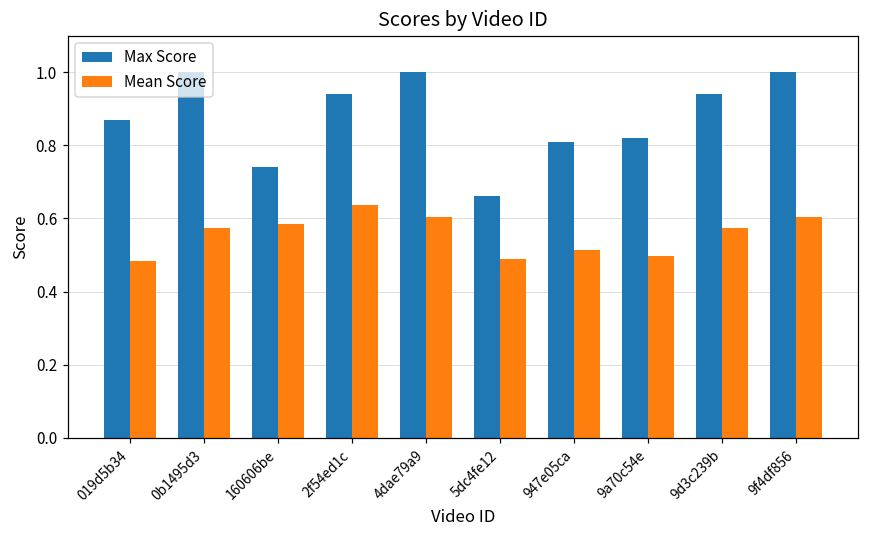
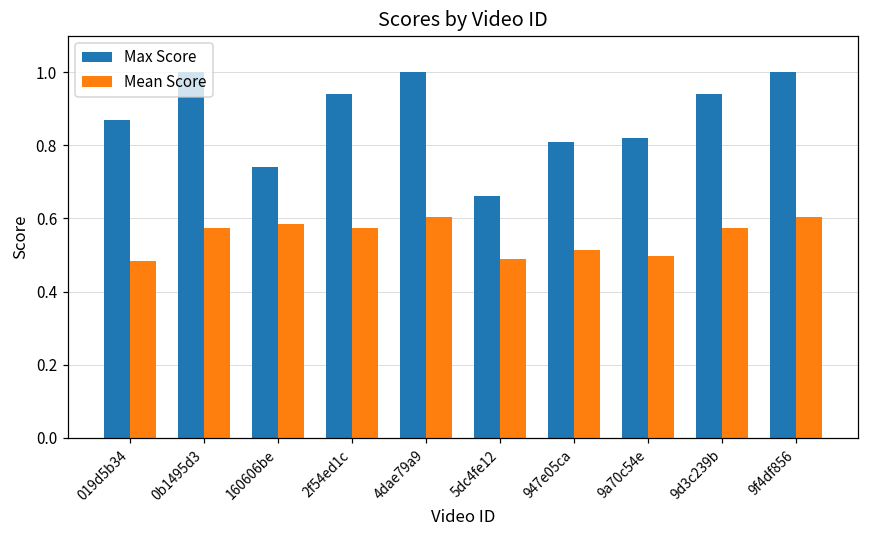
  {
    "Max Score": {
      "019d5b34": 0.87,
      "0b1495d3": 1.00,
      "160606be": 0.74,
      "2f54ed1c": 0.94,
      "4dae79a9": 1.00,
      "5dc4fe12": 0.66,
      "947e05ca": 0.81,
      "9a70c54e": 0.82,
      "9d3c239b": 0.94
    },
    "Mean Score": {
      "019d5b34": 0.48,
      "0b1495d3": 0.57,
      "160606be": 0.59,
-     "2f54ed1c": 0.64,
+     "2f54ed1c": 0.57,
      "4dae79a9": 0.61,
      "5dc4fe12": 0.49,
      "947e05ca": 0.51,
      "9a70c54e": 0.50,
      "9d3c239b": 0.57,
      "9f4df856": 0.61
    }
  }
